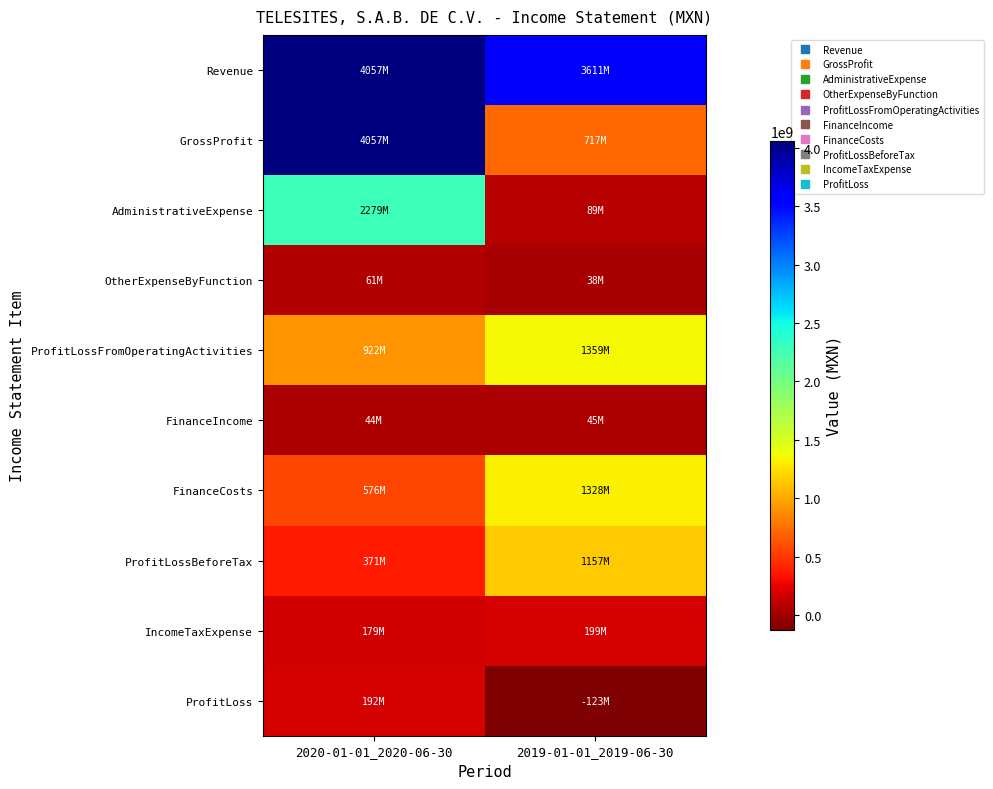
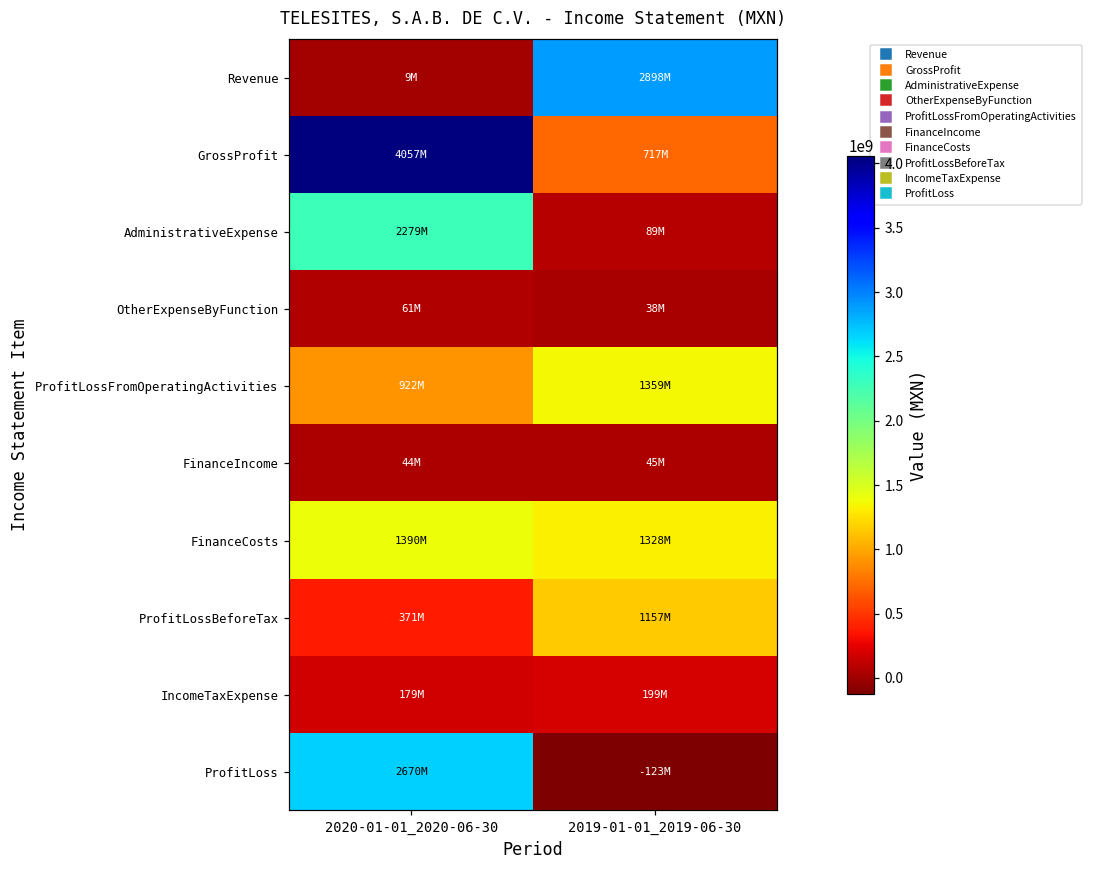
  {
    "Revenue": {
-     "2020-01-01_2020-06-30": "4057M",
-     "2019-01-01_2019-06-30": "3611M"
+     "2020-01-01_2020-06-30": "9M",
+     "2019-01-01_2019-06-30": "2898M"
    },
    "GrossProfit": {
      "2020-01-01_2020-06-30": "4057M",
      "2019-01-01_2019-06-30": "717M"
    },
    "AdministrativeExpense": {
      "2020-01-01_2020-06-30": "2279M",
      "2019-01-01_2019-06-30": "89M"
    },
    "OtherExpenseByFunction": {
      "2020-01-01_2020-06-30": "61M",
      "2019-01-01_2019-06-30": "38M"
    },
    "ProfitLossFromOperatingActivities": {
      "2020-01-01_2020-06-30": "922M",
      "2019-01-01_2019-06-30": "1359M"
    },
    "FinanceIncome": {
      "2020-01-01_2020-06-30": "44M",
      "2019-01-01_2019-06-30": "45M"
    },
    "FinanceCosts": {
-     "2020-01-01_2020-06-30": "576M",
+     "2020-01-01_2020-06-30": "1390M",
      "2019-01-01_2019-06-30": "1328M"
    },
    "ProfitLossBeforeTax": {
      "2020-01-01_2020-06-30": "371M",
      "2019-01-01_2019-06-30": "1157M"
    },
    "IncomeTaxExpense": {
      "2020-01-01_2020-06-30": "179M",
      "2019-01-01_2019-06-30": "199M"
    },
    "ProfitLoss": {
-     "2020-01-01_2020-06-30": "192M",
+     "2020-01-01_2020-06-30": "2670M",
      "2019-01-01_2019-06-30": "-123M"
    }
  }
